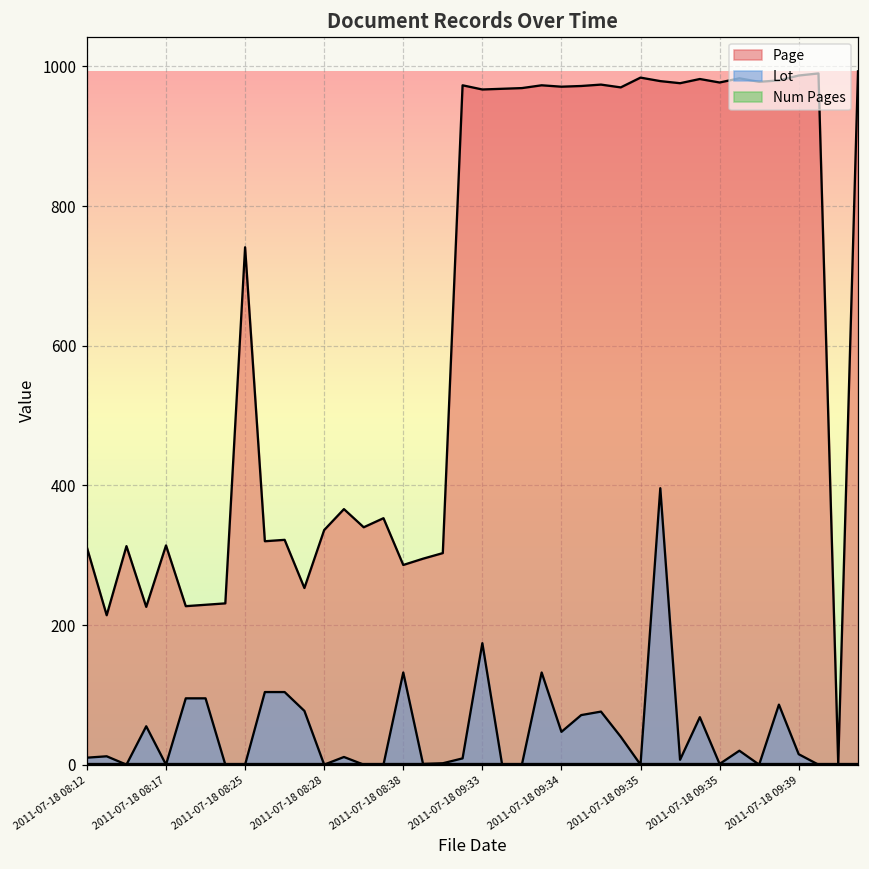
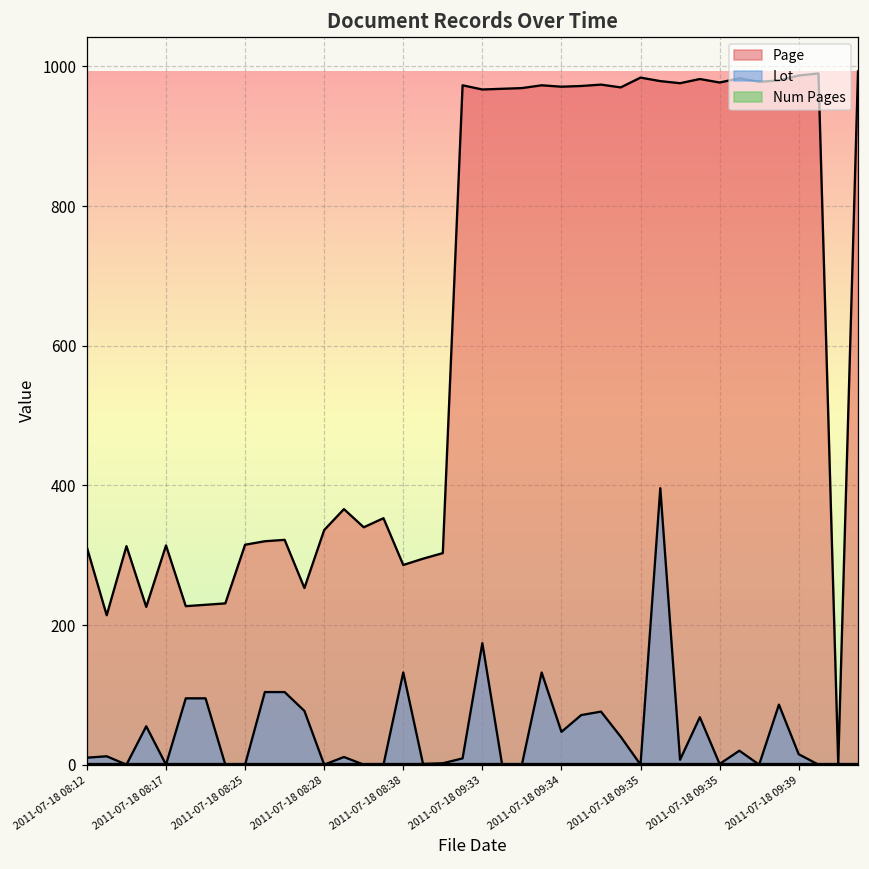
  {
    "Page": {
      "2011-07-18 08:12": 310,
-     "2011-07-18 08:25": 740,
+     "2011-07-18 08:25": 320,
      "2011-07-18 08:38": 290
    },
    "Lot": {
      "2011-07-18 08:12": 10,
      "2011-07-18 08:38": 130
    },
    "Num Pages": {
      "2011-07-18 08:12": 0,
      "2011-07-18 08:38": 0
    }
  }
